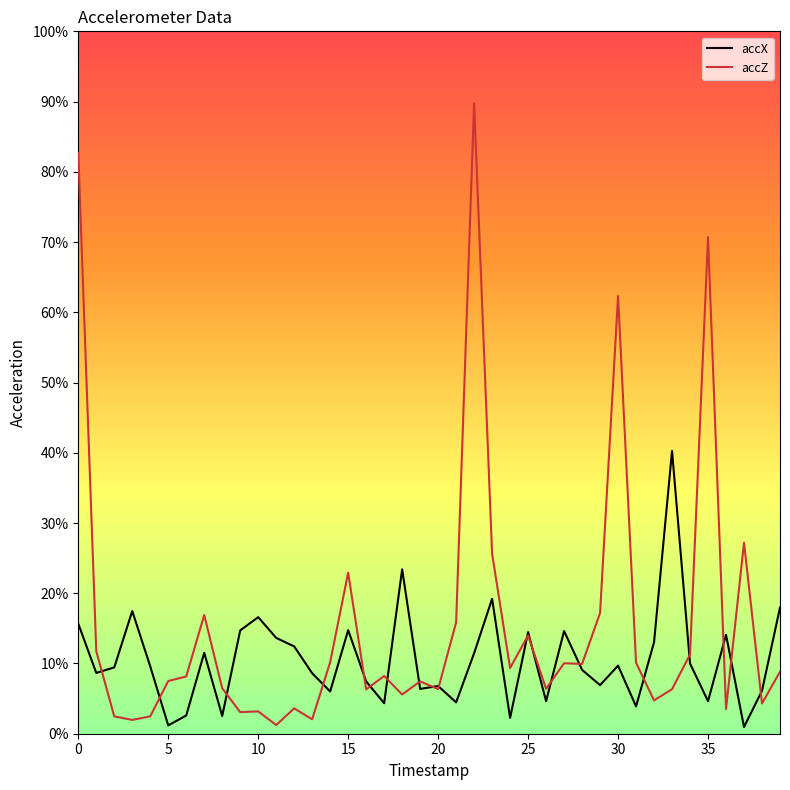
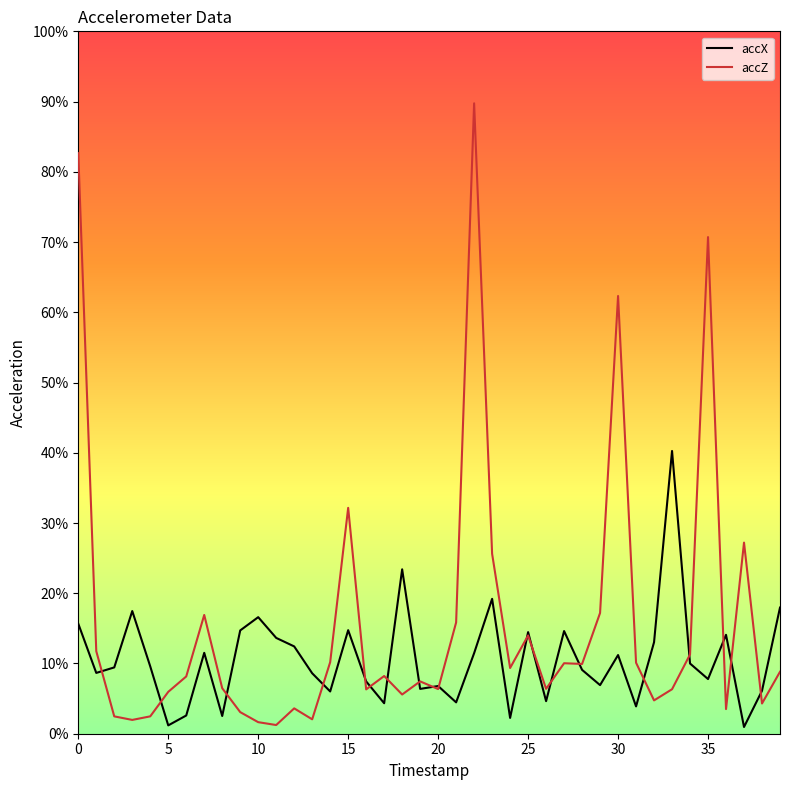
  {
    "accX": {
      "0": "16%",
      "5": "1%",
      "10": "17%",
      "15": "15%",
      "20": "7%",
      "25": "14%",
-     "30": "10%",
-     "35": "5%"
+     "30": "11%",
+     "35": "8%"
    },
    "accZ": {
      "0": "83%",
-     "5": "8%",
-     "10": "3%",
-     "15": "23%",
+     "5": "6%",
+     "10": "2%",
+     "15": "32%",
      "20": "6%",
      "25": "14%",
      "30": "62%",
      "35": "71%"
    }
  }
